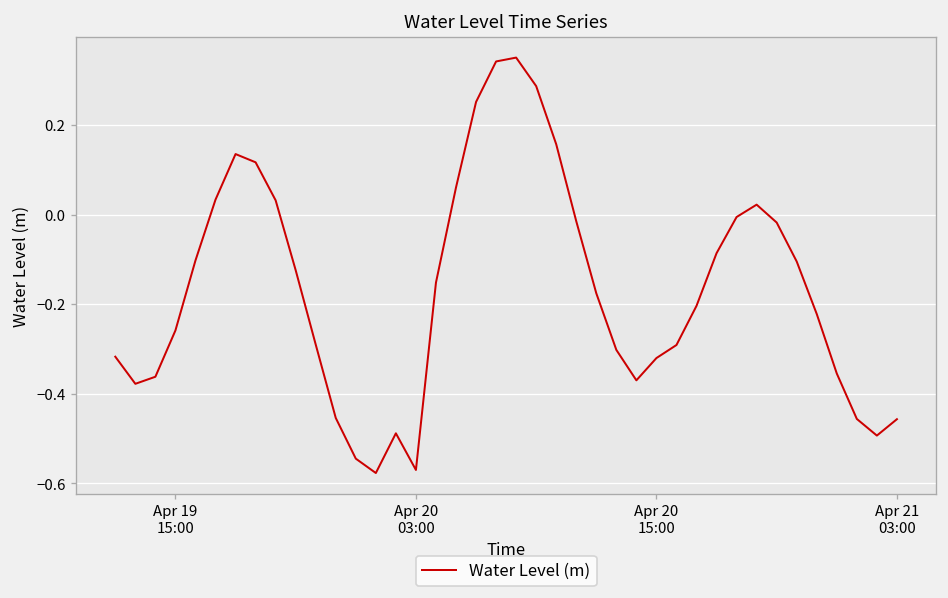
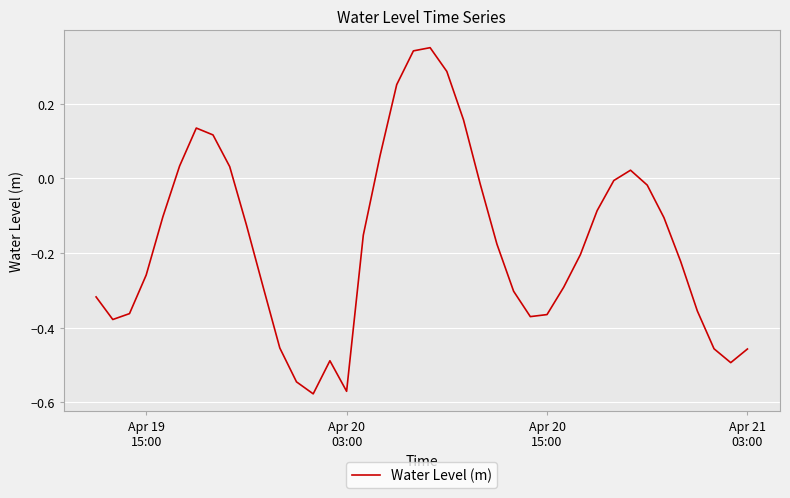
  {
    "Apr 19 15:00": -0.26,
    "Apr 20 03:00": -0.57,
-   "Apr 20 15:00": -0.32,
+   "Apr 20 15:00": -0.36,
    "Apr 21 03:00": -0.46
  }
